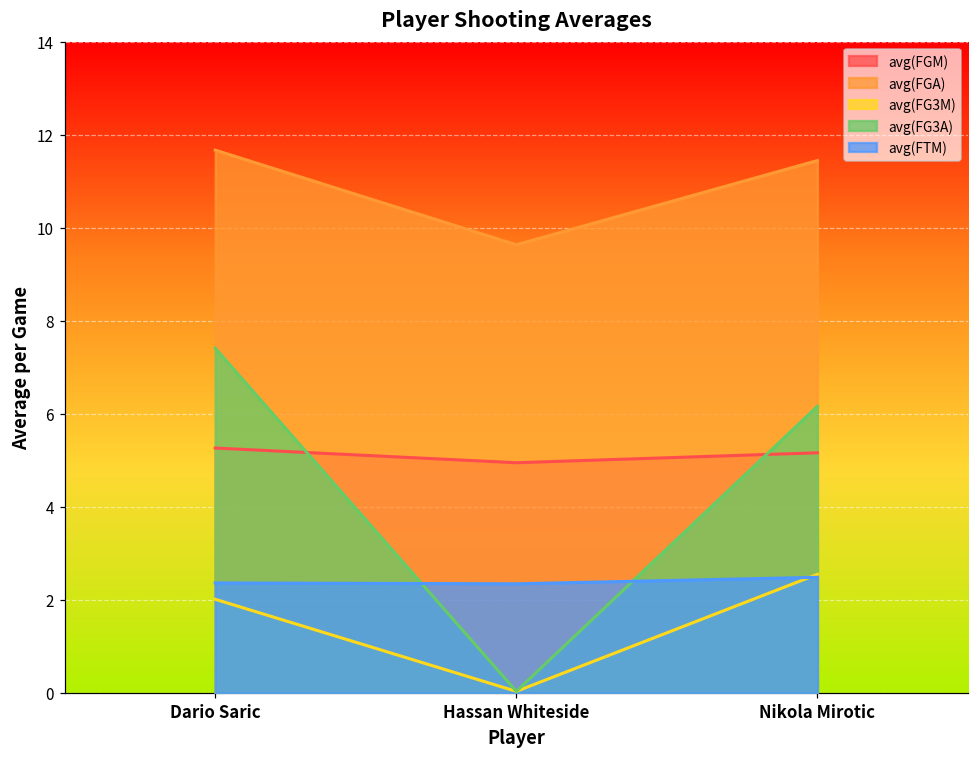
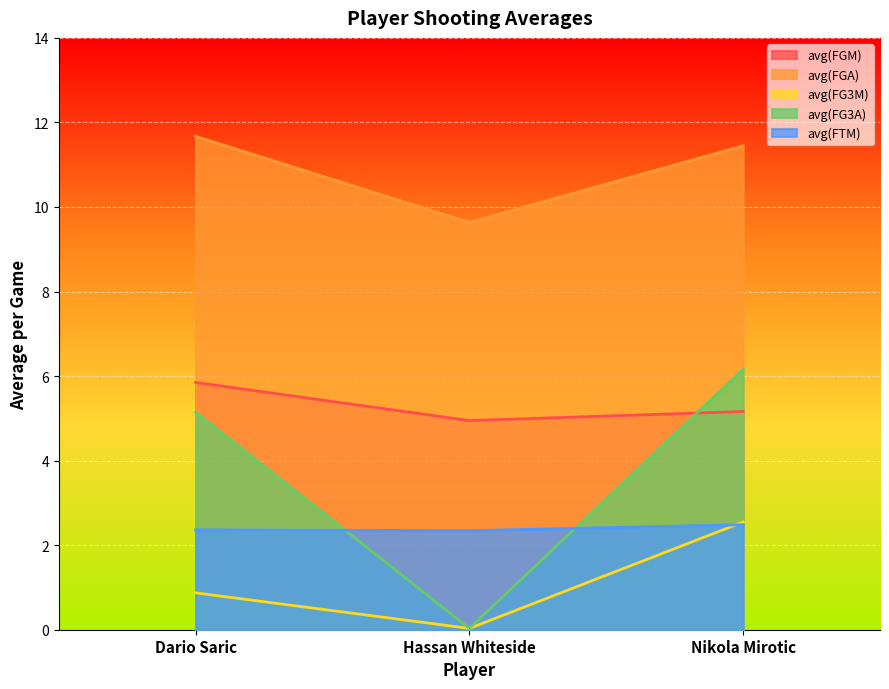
  {
    "avg(FGM)": {
-     "Dario Saric": 5.3,
+     "Dario Saric": 5.8,
      "Hassan Whiteside": 4.9,
      "Nikola Mirotic": 5.2
    },
    "avg(FGA)": {
      "Dario Saric": 11.7,
      "Hassan Whiteside": 9.6,
      "Nikola Mirotic": 11.4
    },
    "avg(FG3M)": {
-     "Dario Saric": 2.0,
+     "Dario Saric": 0.9,
      "Nikola Mirotic": 2.5
    },
    "avg(FG3A)": {
-     "Dario Saric": 7.4,
+     "Dario Saric": 5.1,
      "Nikola Mirotic": 6.2
    },
    "avg(FTM)": {
      "Dario Saric": 2.4,
      "Hassan Whiteside": 2.3,
      "Nikola Mirotic": 2.5
    }
  }
